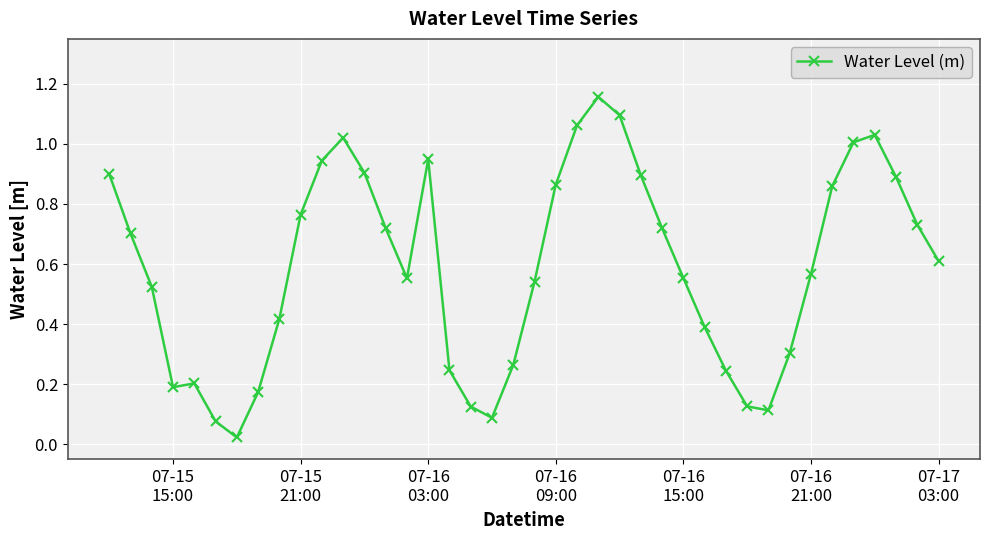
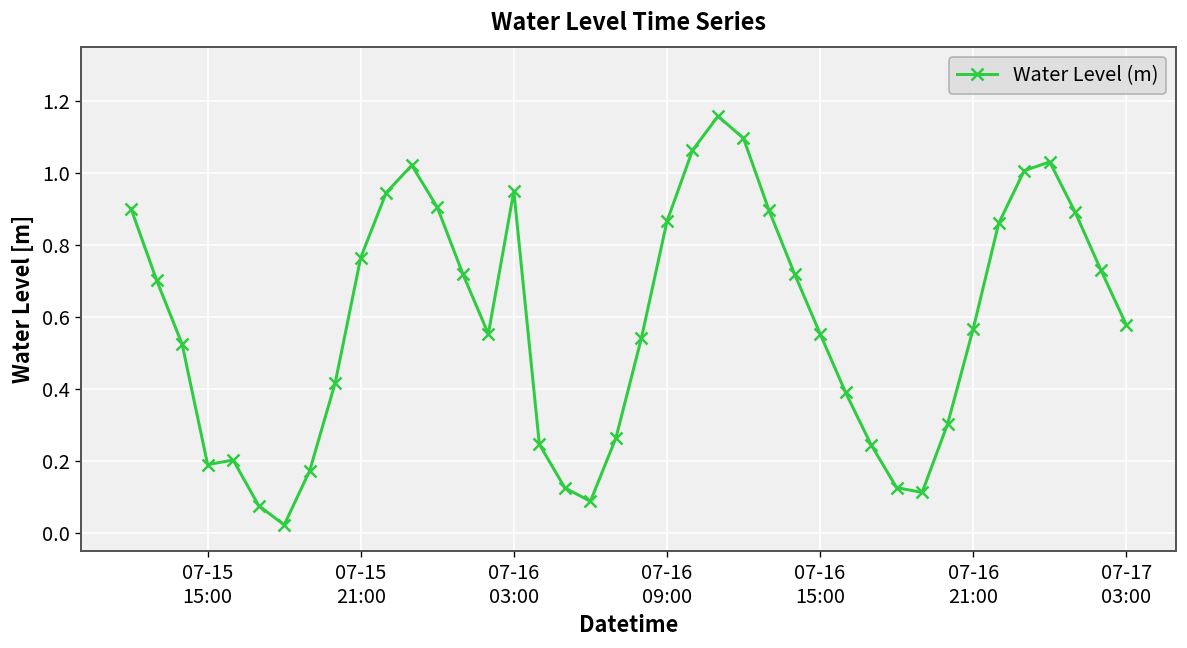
  {
    "07-15 15:00": 0.19,
    "07-15 21:00": 0.76,
    "07-16 03:00": 0.95,
    "07-16 09:00": 0.86,
    "07-16 15:00": 0.55,
    "07-16 21:00": 0.57,
-   "07-17 03:00": 0.61
+   "07-17 03:00": 0.58
  }
